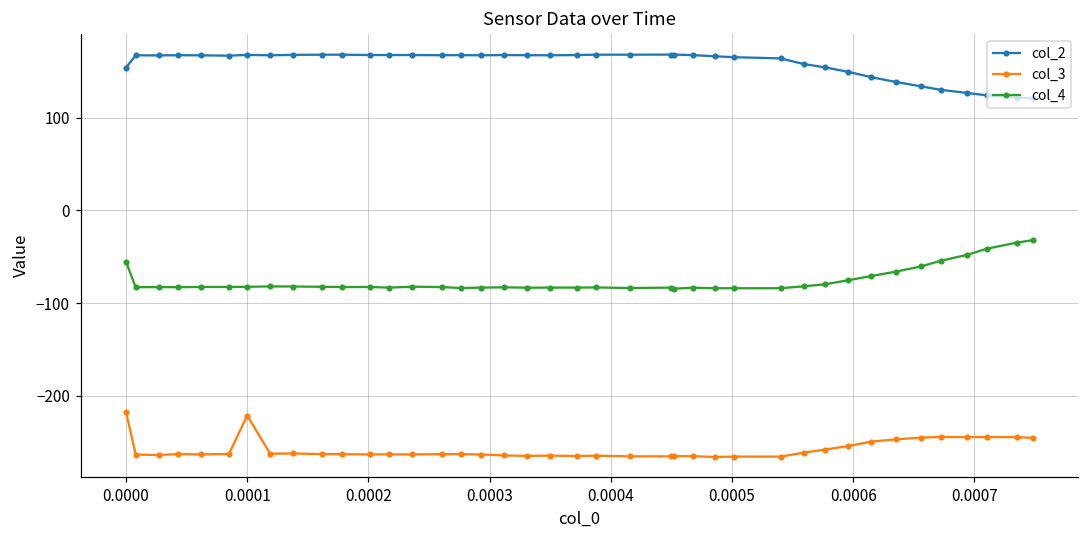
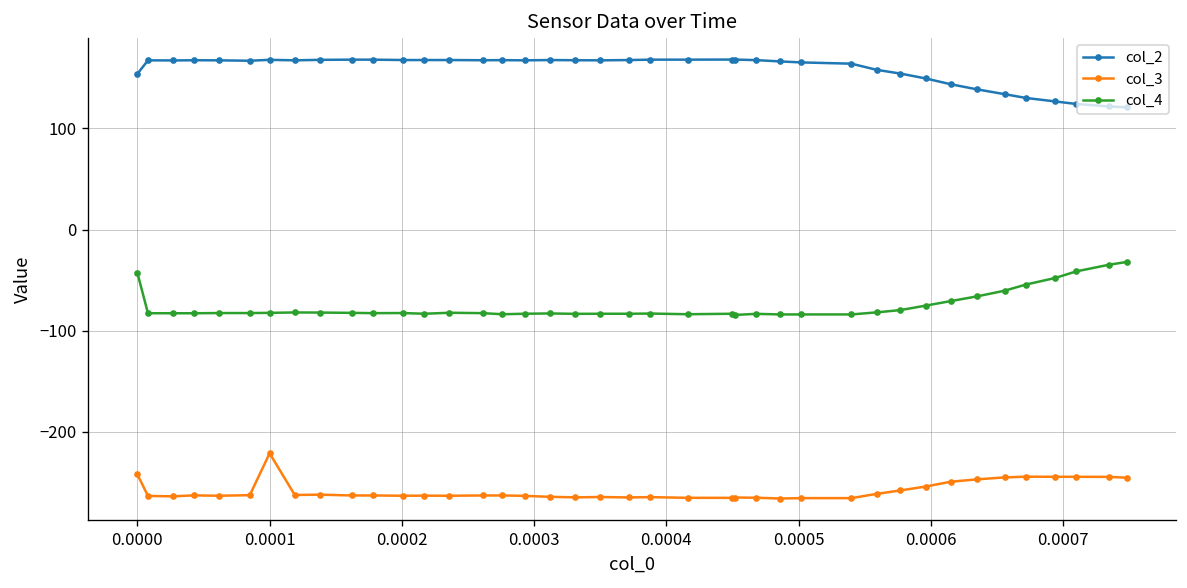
  {
    "col_2": {
      "0.0000": 150,
      "0.0001": 170
    },
    "col_3": {
-     "0.0000": -220,
+     "0.0000": -240,
      "0.0001": -220
    },
    "col_4": {
-     "0.0000": -60,
+     "0.0000": -40,
      "0.0001": -80
    }
  }
